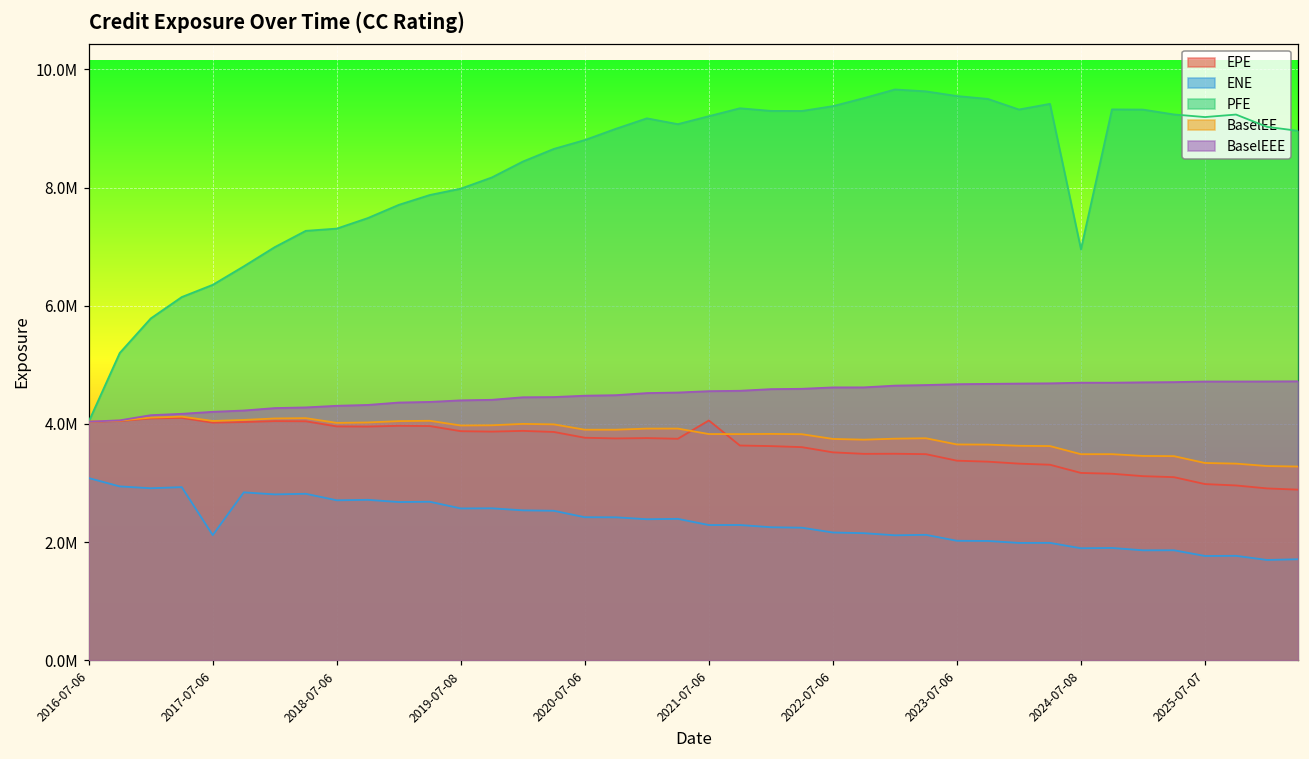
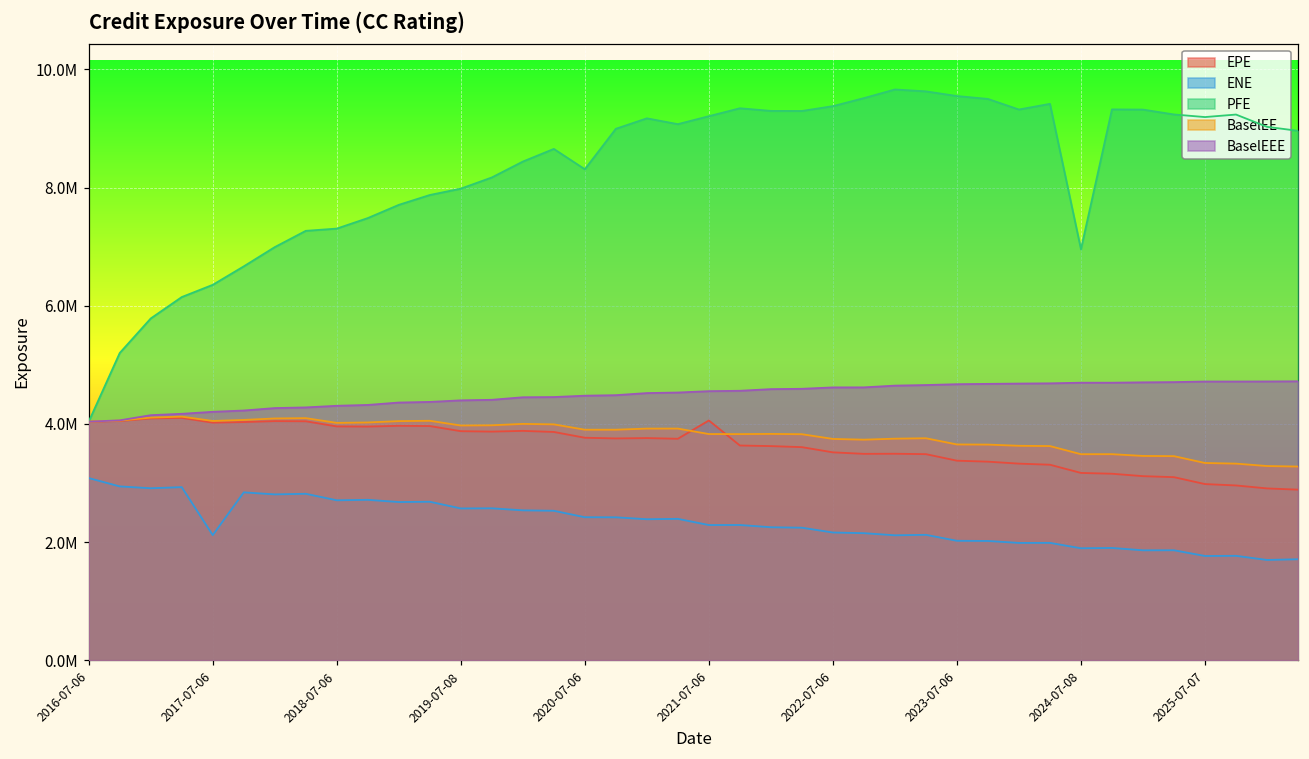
  {
    "EPE": {
      "2018-07-06": 4000000,
      "2019-07-08": 3900000,
      "2020-07-06": 3800000,
      "2021-07-06": 4100000,
      "2022-07-06": 3500000,
      "2023-07-06": 3400000,
      "2024-07-08": 3200000,
      "2025-07-07": 3000000
    },
    "ENE": {
      "2016-07-06": 3100000,
      "2017-07-06": 2100000,
      "2018-07-06": 2700000,
      "2019-07-08": 2600000,
      "2020-07-06": 2400000,
      "2021-07-06": 2300000,
      "2022-07-06": 2200000,
      "2023-07-06": 2000000,
      "2024-07-08": 1900000,
      "2025-07-07": 1800000
    },
    "PFE": {
      "2017-07-06": 6400000,
      "2018-07-06": 7300000,
      "2019-07-08": 8000000,
-     "2020-07-06": 8800000,
+     "2020-07-06": 8300000,
      "2021-07-06": 9200000,
      "2022-07-06": 9400000,
      "2023-07-06": 9500000,
      "2024-07-08": 7000000
    },
    "BaselEE": {
      "2018-07-06": 4000000,
      "2019-07-08": 4000000,
      "2020-07-06": 3900000,
      "2021-07-06": 3800000,
      "2022-07-06": 3700000,
      "2023-07-06": 3700000,
      "2024-07-08": 3500000,
      "2025-07-07": 3300000
    },
    "BaselEEE": {
      "2017-07-06": 4200000,
      "2018-07-06": 4300000,
      "2019-07-08": 4400000,
      "2020-07-06": 4500000,
      "2021-07-06": 4600000,
      "2022-07-06": 4600000,
      "2023-07-06": 4700000,
      "2024-07-08": 4700000,
      "2025-07-07": 4700000
    }
  }
